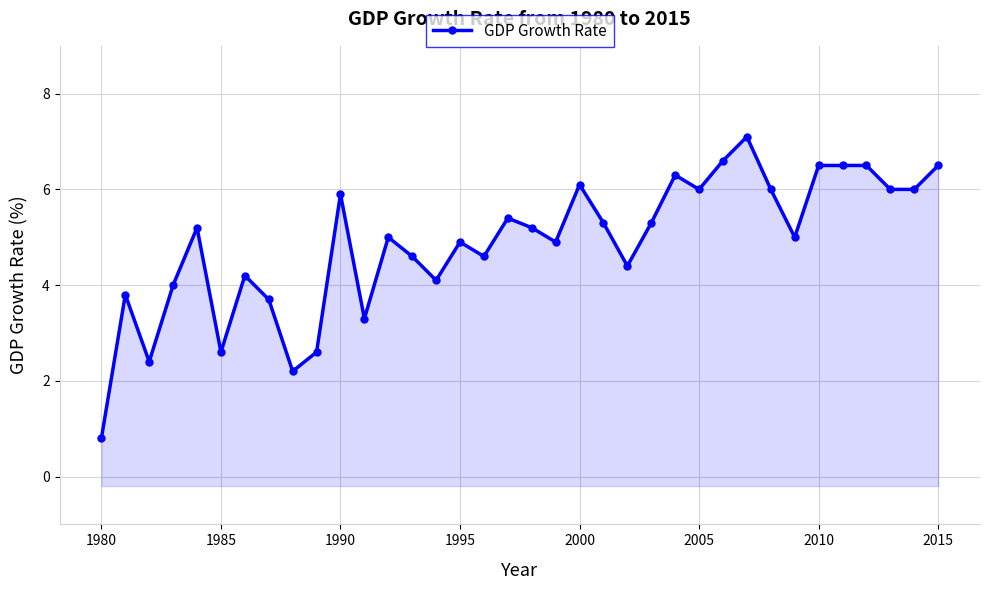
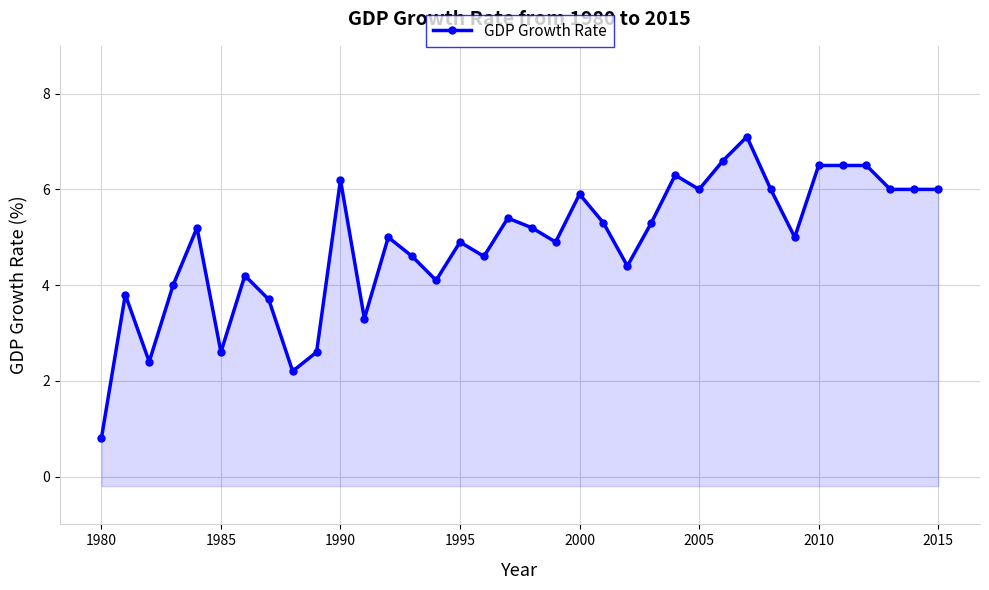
  {
    "1980": 0.8,
    "1985": 2.6,
-   "1990": 5.9,
+   "1990": 6.2,
    "1995": 4.9,
-   "2000": 6.1,
+   "2000": 5.9,
    "2005": 6.0,
    "2010": 6.5,
-   "2015": 6.5
+   "2015": 6.0
  }
